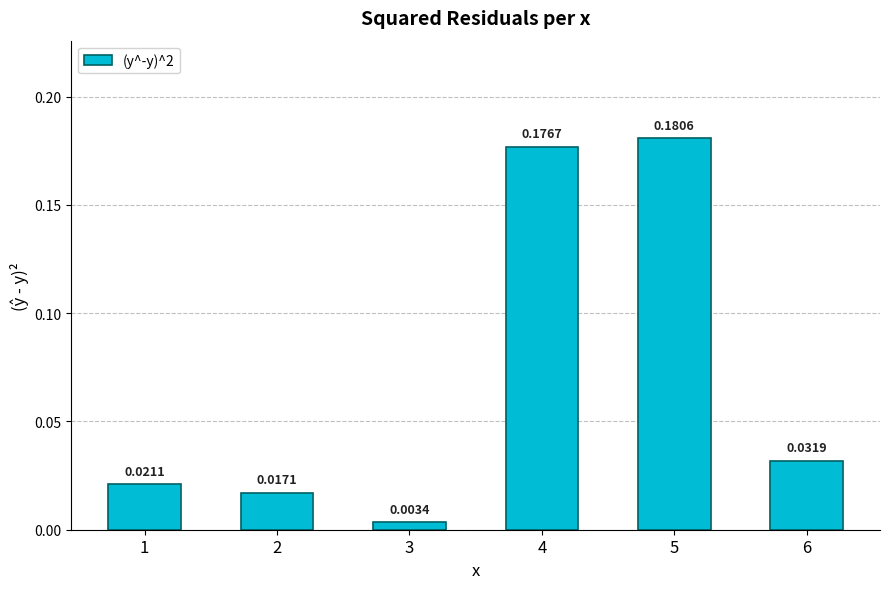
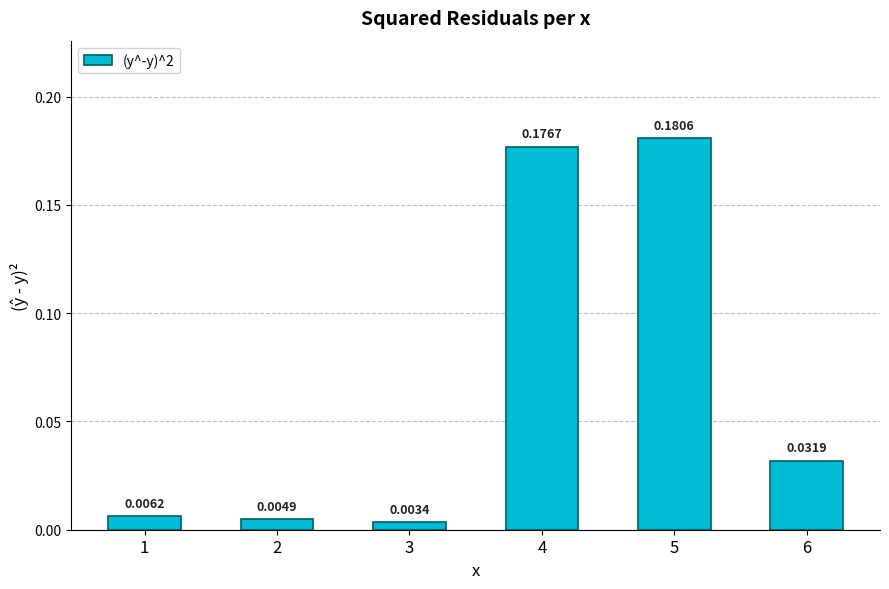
  {
-   "1": 0.0211,
-   "2": 0.0171,
+   "1": 0.0062,
+   "2": 0.0049,
    "3": 0.0034,
    "4": 0.1767,
    "5": 0.1806,
    "6": 0.0319
  }
